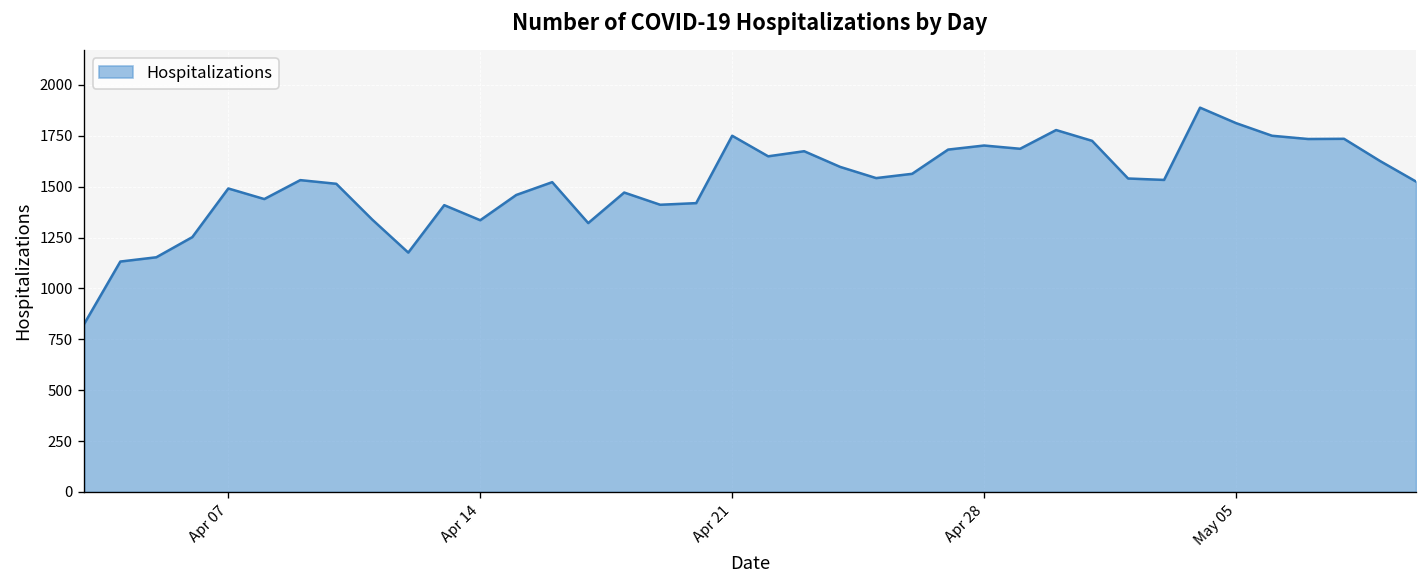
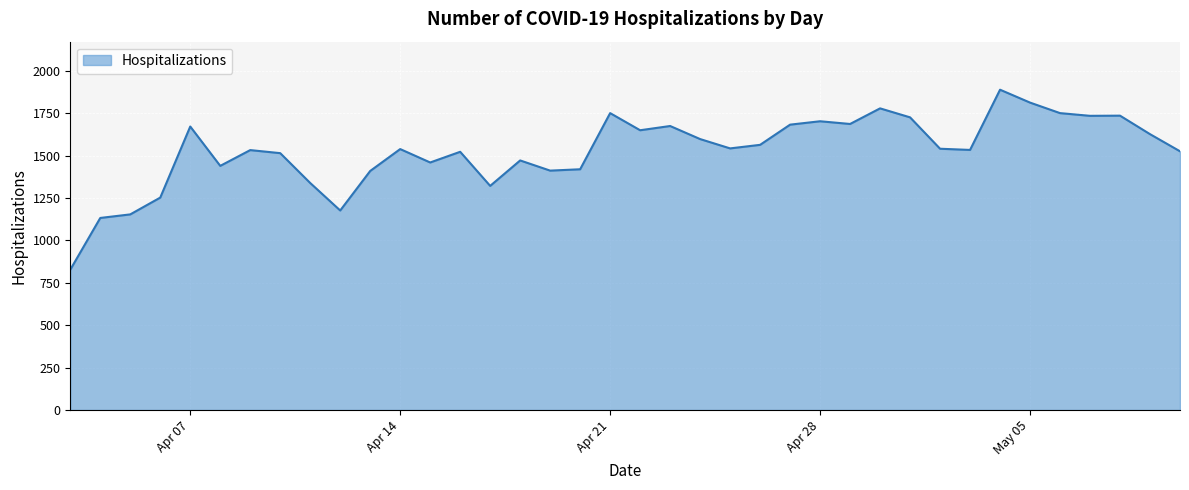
  {
-   "Apr 07": 1490,
-   "Apr 14": 1340,
+   "Apr 07": 1670,
+   "Apr 14": 1540,
    "Apr 21": 1750,
    "Apr 28": 1700,
    "May 05": 1810
  }
